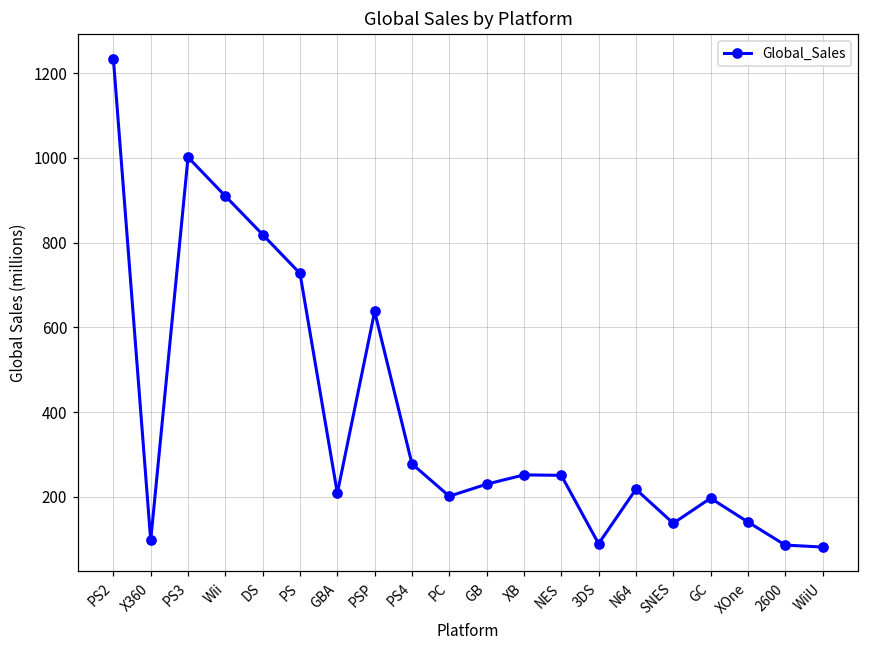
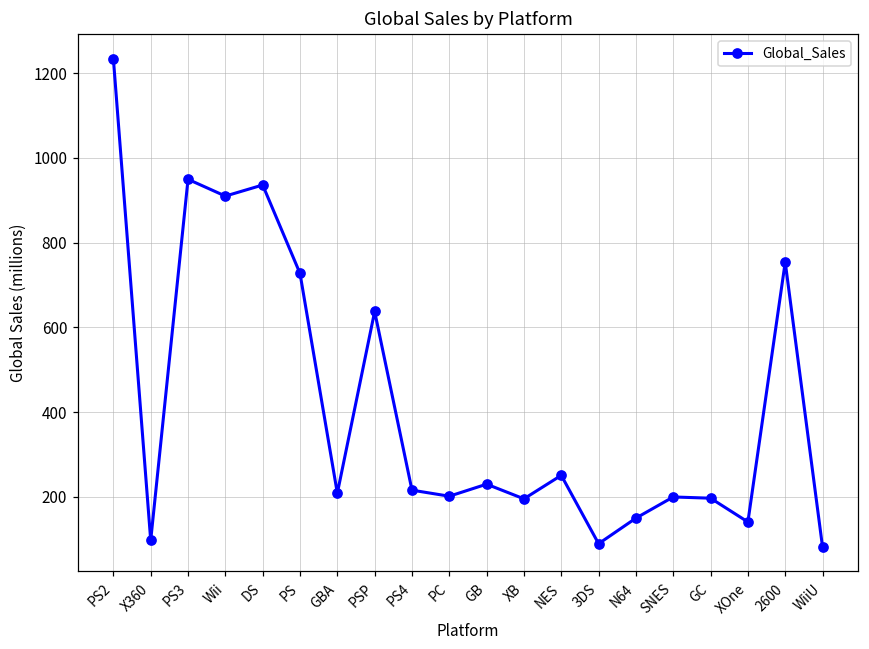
  {
    "PS2": 1230,
    "X360": 100,
-   "PS3": 1000,
+   "PS3": 950,
    "Wii": 910,
-   "DS": 820,
+   "DS": 940,
    "PS": 730,
    "GBA": 210,
    "PSP": 640,
-   "PS4": 280,
+   "PS4": 220,
    "PC": 200,
    "GB": 230,
-   "XB": 250,
+   "XB": 200,
    "NES": 250,
    "3DS": 90,
-   "N64": 220,
-   "SNES": 140,
+   "N64": 150,
+   "SNES": 200,
    "GC": 200,
    "XOne": 140,
-   "2600": 90,
+   "2600": 750,
    "WiiU": 80
  }
